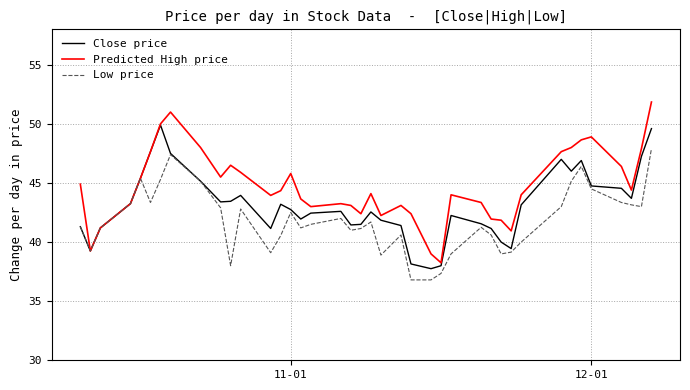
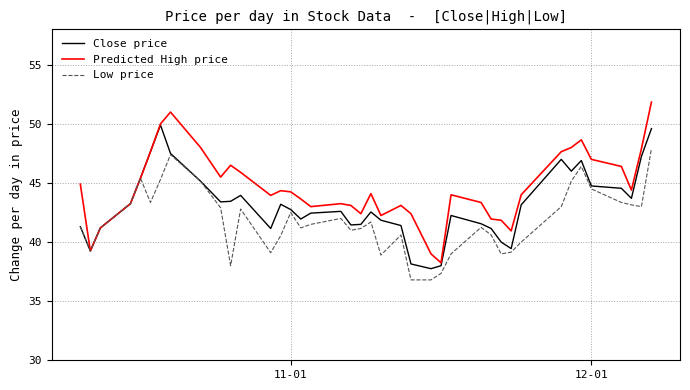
  {
    "Close price": {
      "11-01": 42.8,
      "12-01": 44.8
    },
    "Predicted High price": {
-     "11-01": 45.8,
-     "12-01": 48.9
+     "11-01": 44.3,
+     "12-01": 47.0
    },
    "Low price": {
      "11-01": 42.5,
      "12-01": 44.5
    }
  }
